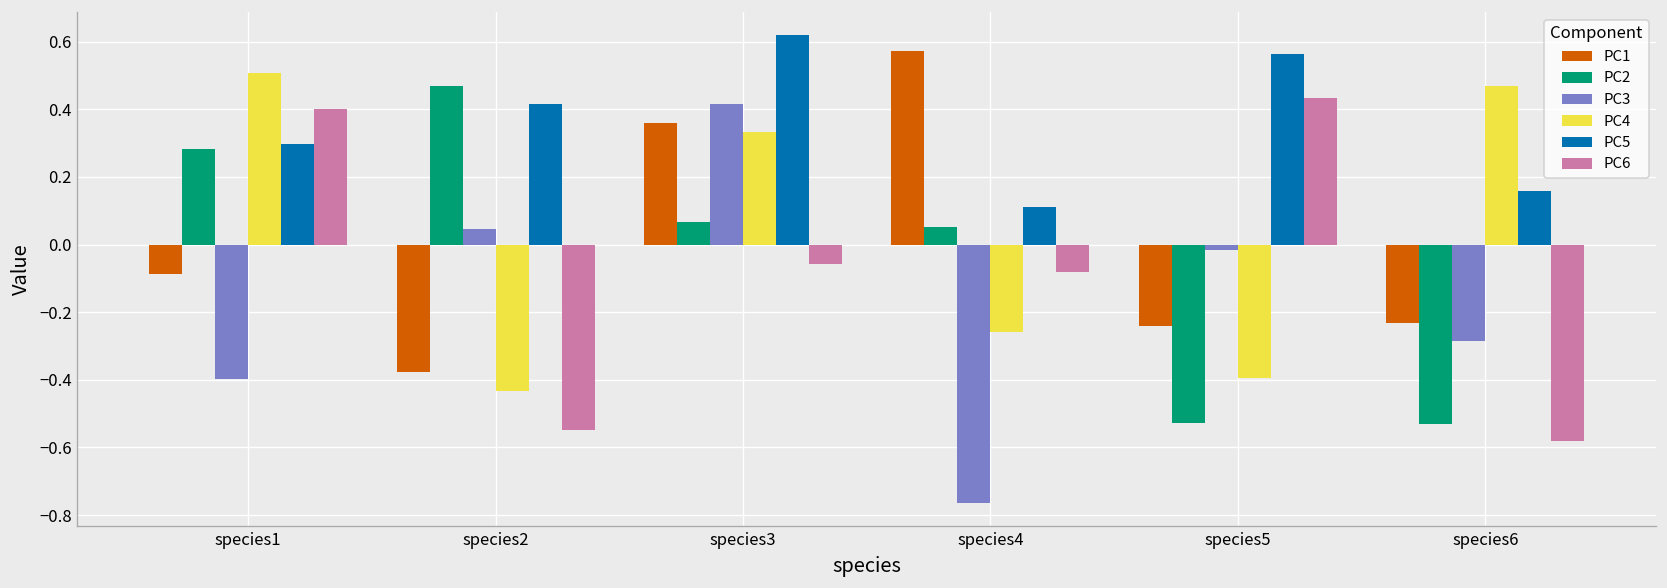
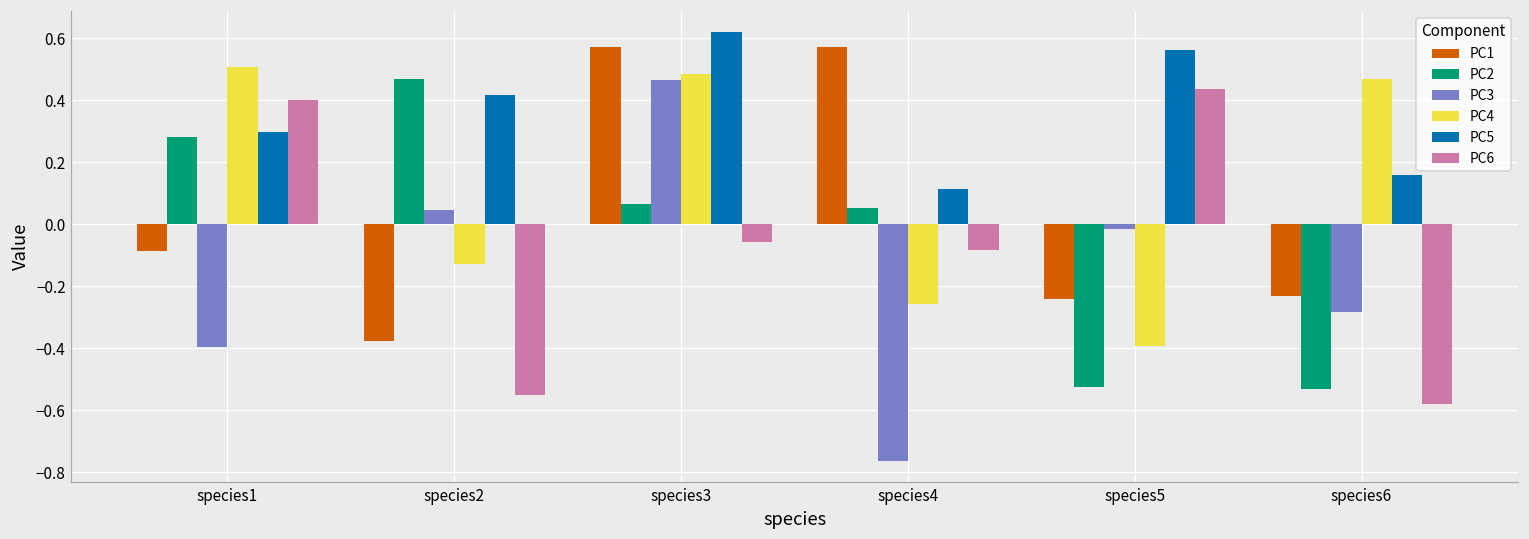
  {
    "PC1": {
      "species1": -0.09,
      "species2": -0.38,
-     "species3": 0.36,
+     "species3": 0.57,
      "species4": 0.57,
      "species5": -0.24,
      "species6": -0.23
    },
    "PC2": {
      "species1": 0.28,
      "species2": 0.47,
      "species3": 0.07,
      "species4": 0.05,
      "species5": -0.53,
      "species6": -0.53
    },
    "PC3": {
      "species1": -0.40,
      "species2": 0.04,
-     "species3": 0.42,
+     "species3": 0.46,
      "species4": -0.76,
      "species5": -0.02,
      "species6": -0.28
    },
    "PC4": {
      "species1": 0.51,
-     "species2": -0.43,
-     "species3": 0.33,
+     "species2": -0.13,
+     "species3": 0.48,
      "species4": -0.26,
      "species5": -0.39,
      "species6": 0.47
    },
    "PC5": {
      "species1": 0.30,
      "species2": 0.42,
      "species3": 0.62,
      "species4": 0.11,
      "species5": 0.56,
      "species6": 0.16
    },
    "PC6": {
      "species1": 0.40,
      "species2": -0.55,
      "species3": -0.06,
      "species4": -0.08,
      "species5": 0.43,
      "species6": -0.58
    }
  }
